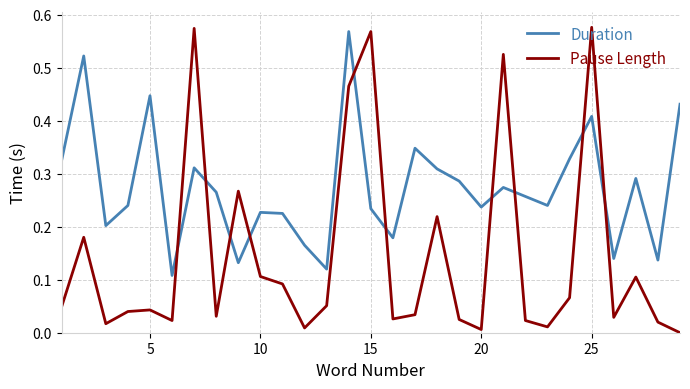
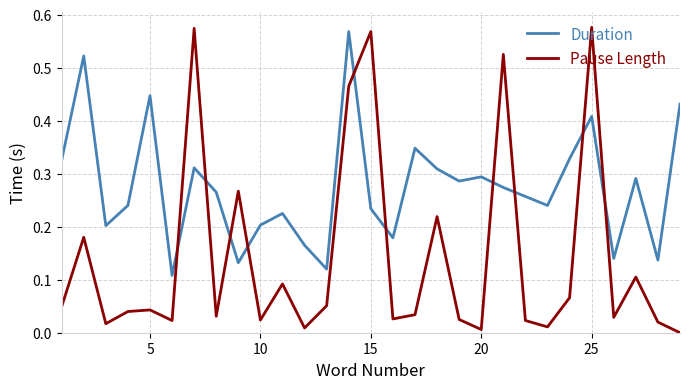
  {
    "Duration": {
      "5": 0.45,
-     "10": 0.23,
+     "10": 0.20,
      "15": 0.23,
-     "20": 0.24,
+     "20": 0.29,
      "25": 0.41
    },
    "Pause Length": {
      "5": 0.04,
-     "10": 0.11,
+     "10": 0.02,
      "15": 0.57,
      "20": 0.01,
      "25": 0.58
    }
  }
